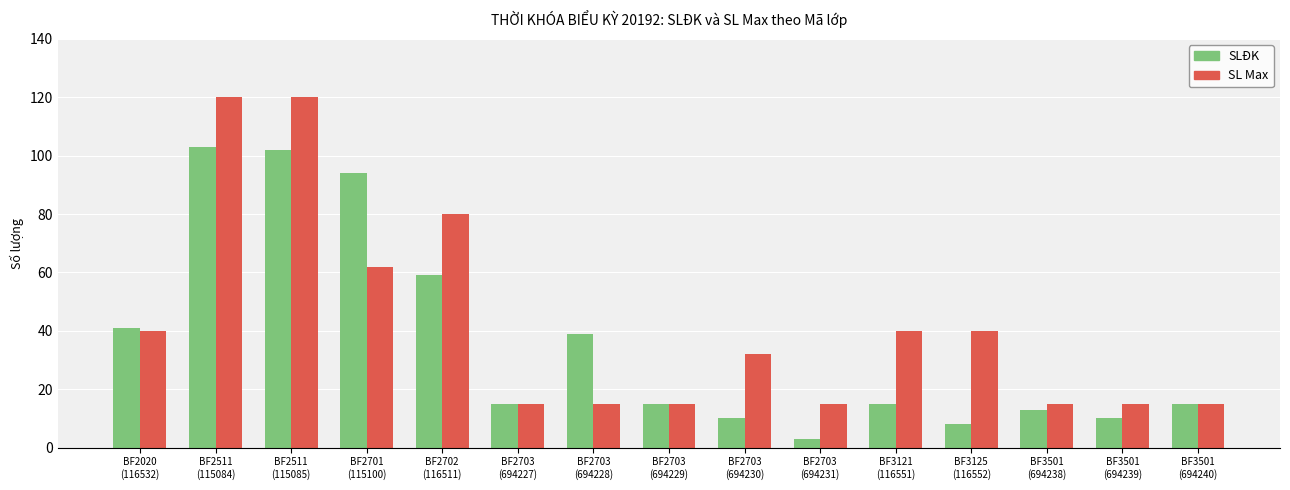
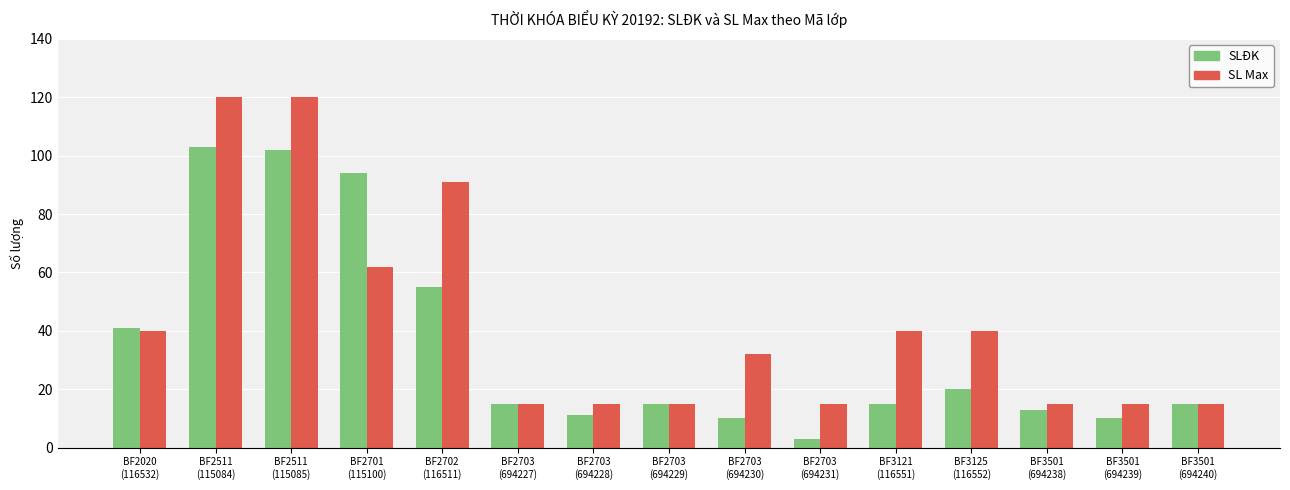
  {
    "SLĐK": {
      "BF2020 (116532)": 41,
      "BF2511 (115084)": 103,
      "BF2511 (115085)": 102,
      "BF2701 (115100)": 94,
-     "BF2702 (116511)": 59,
+     "BF2702 (116511)": 55,
      "BF2703 (694227)": 15,
-     "BF2703 (694228)": 39,
+     "BF2703 (694228)": 11,
      "BF2703 (694229)": 15,
      "BF2703 (694230)": 10,
      "BF2703 (694231)": 3,
      "BF3121 (116551)": 15,
-     "BF3125 (116552)": 8,
+     "BF3125 (116552)": 20,
      "BF3501 (694238)": 13,
      "BF3501 (694239)": 10,
      "BF3501 (694240)": 15
    },
    "SL Max": {
      "BF2020 (116532)": 40,
      "BF2511 (115084)": 120,
      "BF2511 (115085)": 120,
      "BF2701 (115100)": 62,
-     "BF2702 (116511)": 80,
+     "BF2702 (116511)": 91,
      "BF2703 (694227)": 15,
      "BF2703 (694228)": 15,
      "BF2703 (694229)": 15,
      "BF2703 (694230)": 32,
      "BF2703 (694231)": 15,
      "BF3121 (116551)": 40,
      "BF3125 (116552)": 40,
      "BF3501 (694238)": 15,
      "BF3501 (694239)": 15,
      "BF3501 (694240)": 15
    }
  }
